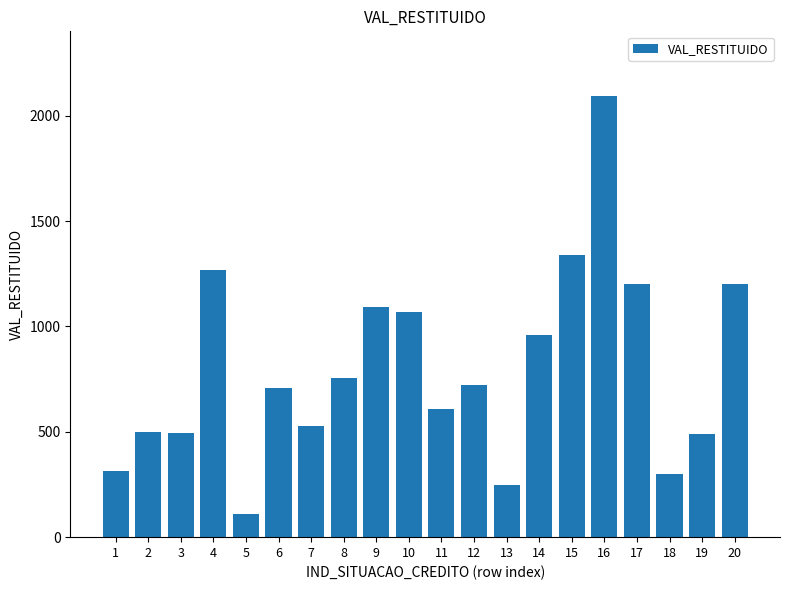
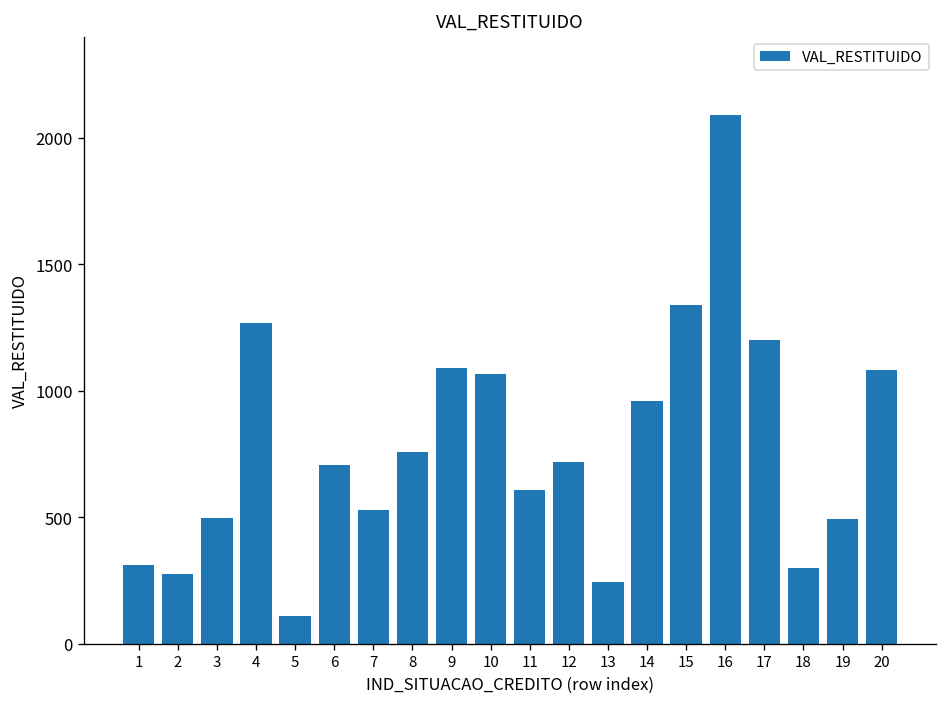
  {
    "1": 310,
-   "2": 500,
+   "2": 280,
    "3": 500,
    "4": 1270,
    "5": 110,
    "6": 710,
    "7": 530,
    "8": 760,
    "9": 1090,
    "10": 1070,
    "11": 610,
    "12": 720,
    "13": 250,
    "14": 960,
    "15": 1340,
    "16": 2090,
    "17": 1200,
    "18": 300,
    "19": 490,
-   "20": 1200
+   "20": 1080
  }
